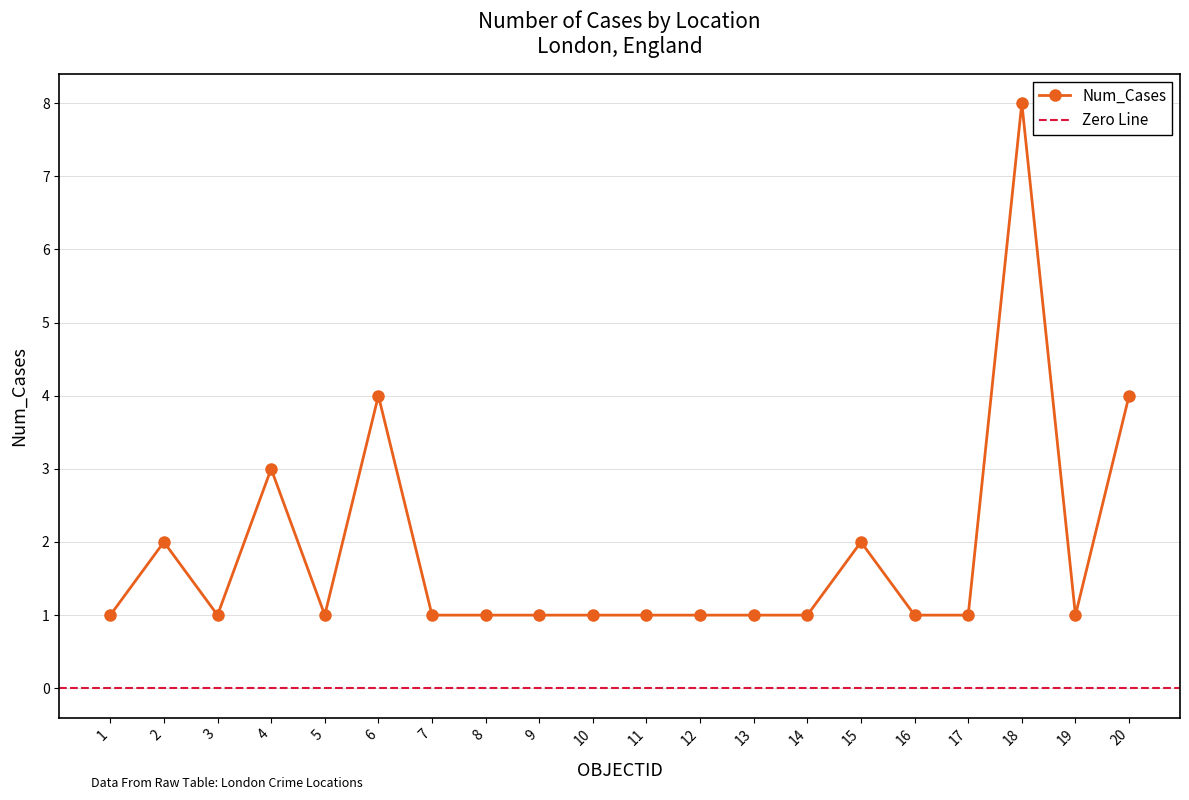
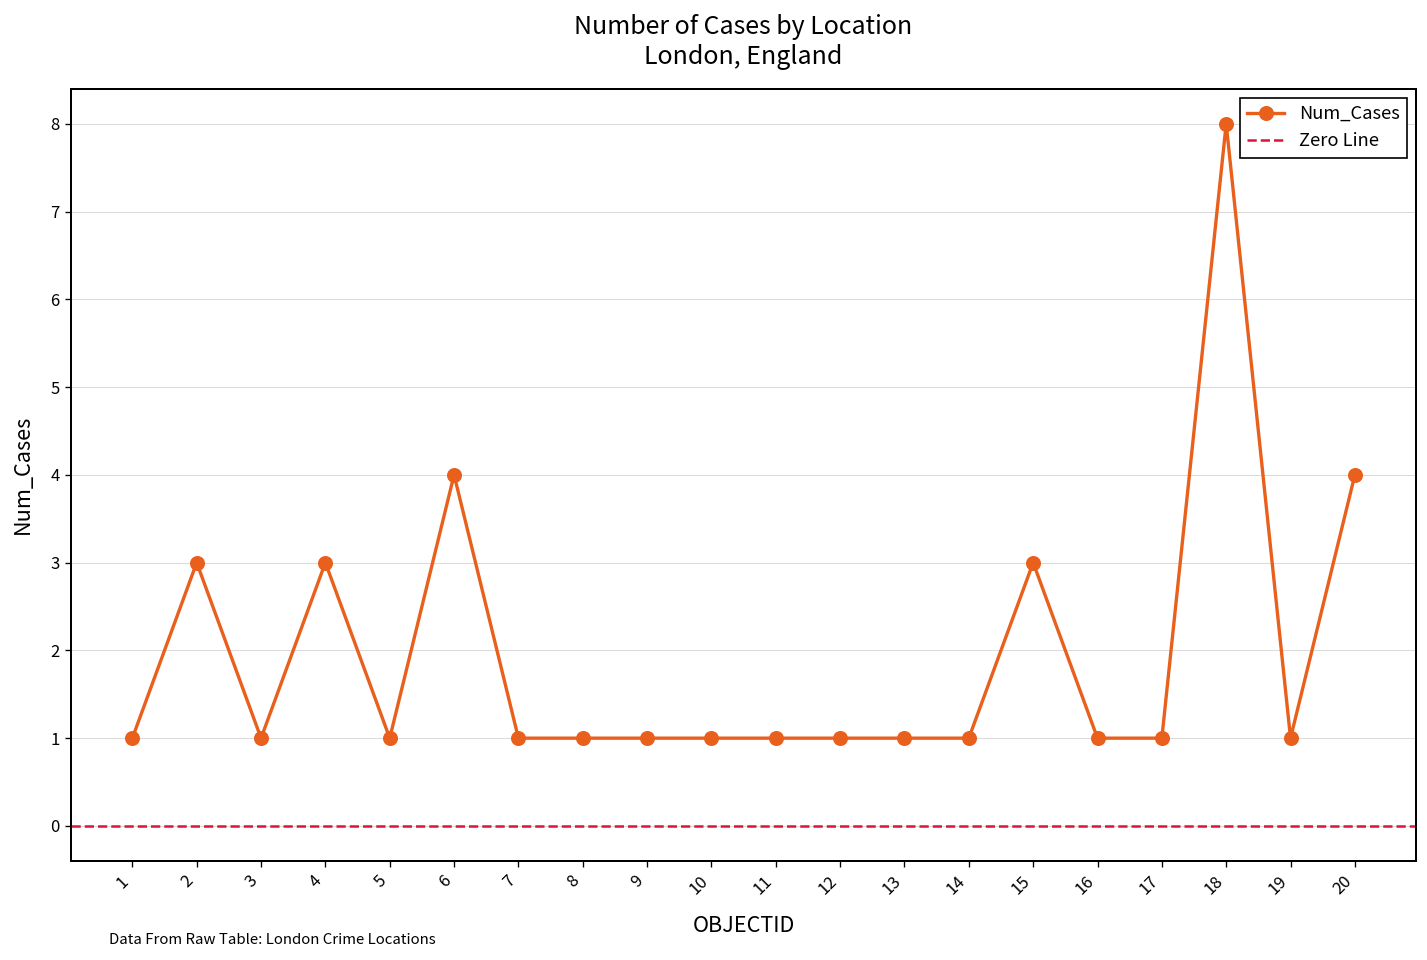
  {
    "1": 1,
-   "2": 2,
+   "2": 3,
    "3": 1,
    "4": 3,
    "5": 1,
    "6": 4,
    "7": 1,
    "8": 1,
    "9": 1,
    "10": 1,
    "11": 1,
    "12": 1,
    "13": 1,
    "14": 1,
-   "15": 2,
+   "15": 3,
    "16": 1,
    "17": 1,
    "18": 8,
    "19": 1,
    "20": 4
  }
